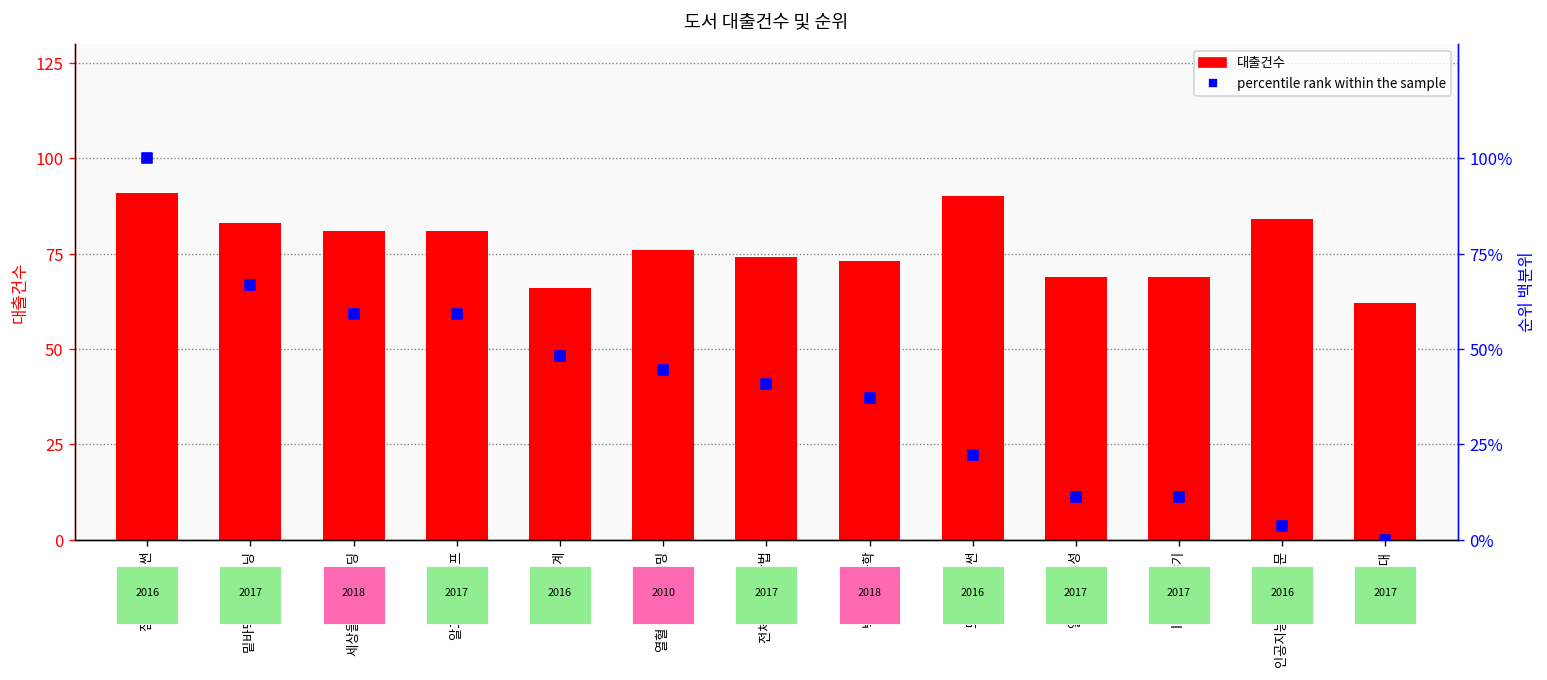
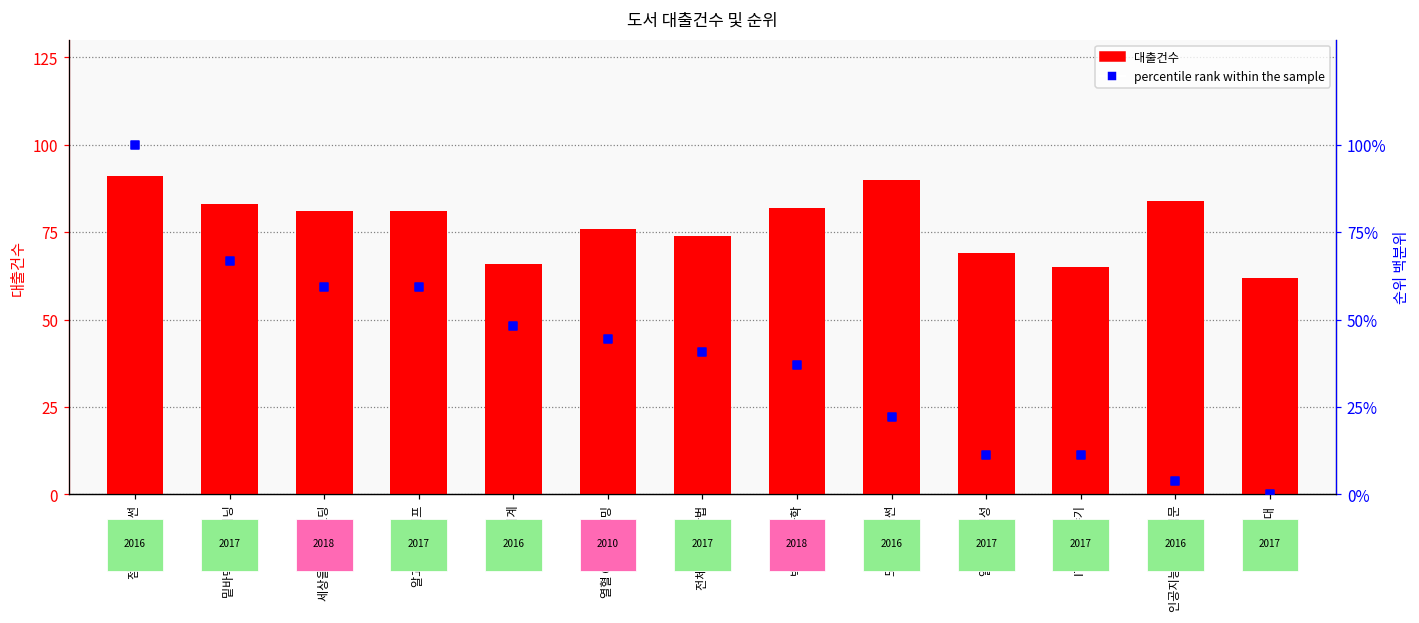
  {
    "대출건수": {
      "점프 투 파이썬": 91,
      "밑바닥부터 딥러닝": 83,
      "세상을 만드는 코딩": 81,
      "알고리즘 라이프": 81,
      "인간 vs 기계": 66,
      "열혈 C 프로그래밍": 76,
      "전체를 보는 방법": 74,
-     "빅데이터 과학": 73,
+     "빅데이터 과학": 82,
      "모두의 파이썬": 90,
      "알고리즘 행성": 69,
-     "IT 과학이야기": 69,
+     "IT 과학이야기": 65,
      "인공지능 딥러닝 입문": 84,
      "코딩시대": 62
    }
  }
